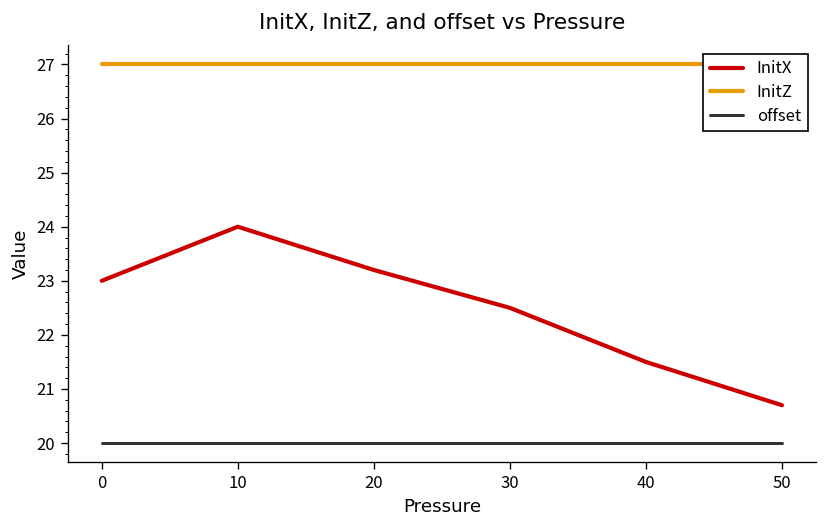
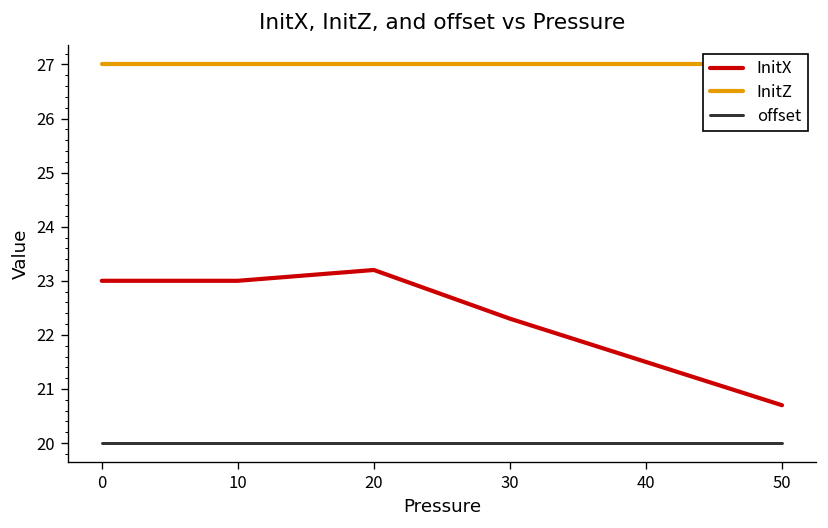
  {
    "InitX": {
      "0": 23.0,
-     "10": 24,
+     "10": 23,
      "20": 23.2,
-     "30": 22.5,
+     "30": 22.3,
      "40": 21.5,
      "50": 20.7
    },
    "InitZ": {
      "0": 27.0,
      "10": 27.0,
      "20": 27.0,
      "30": 27.0,
      "40": 27.0
    },
    "offset": {
      "0": 20.0,
      "10": 20.0,
      "20": 20.0,
      "30": 20.0,
      "40": 20.0,
      "50": 20.0
    }
  }
